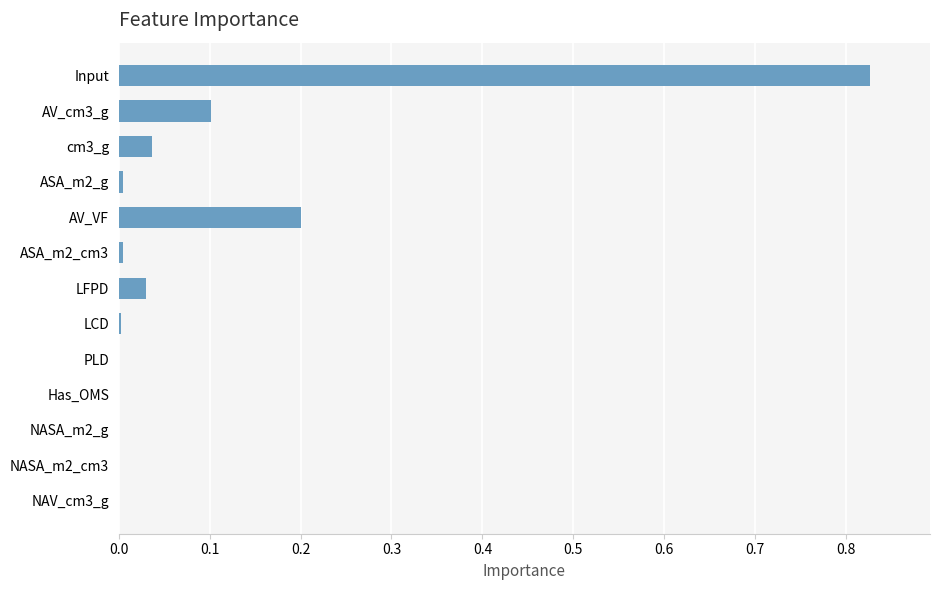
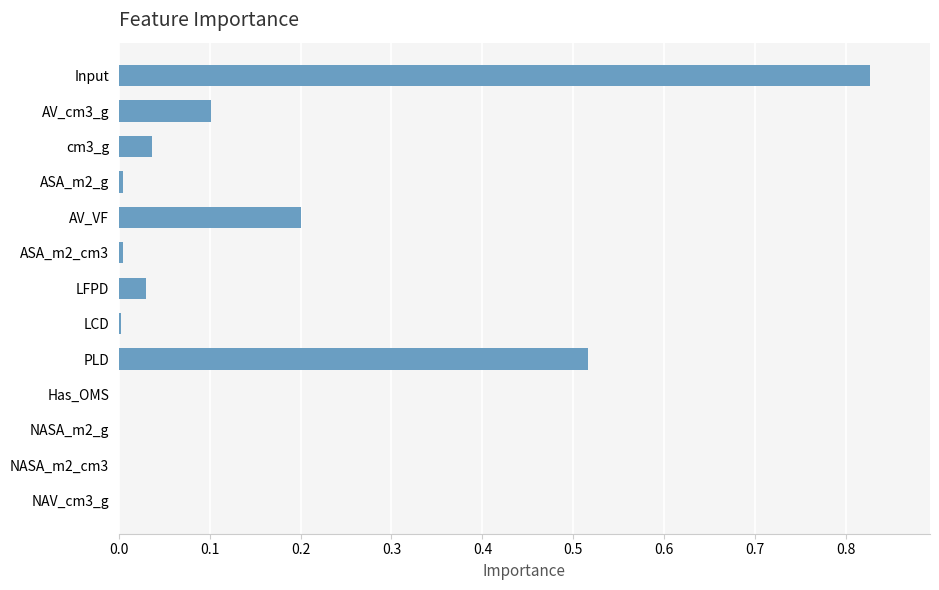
  {
    "Input": 0.83,
    "AV_cm3_g": 0.10,
    "cm3_g": 0.04,
    "ASA_m2_g": 0.00,
    "AV_VF": 0.20,
    "ASA_m2_cm3": 0.00,
    "LFPD": 0.03,
    "LCD": 0.00,
-   "PLD": 0.00
+   "PLD": 0.52
  }
